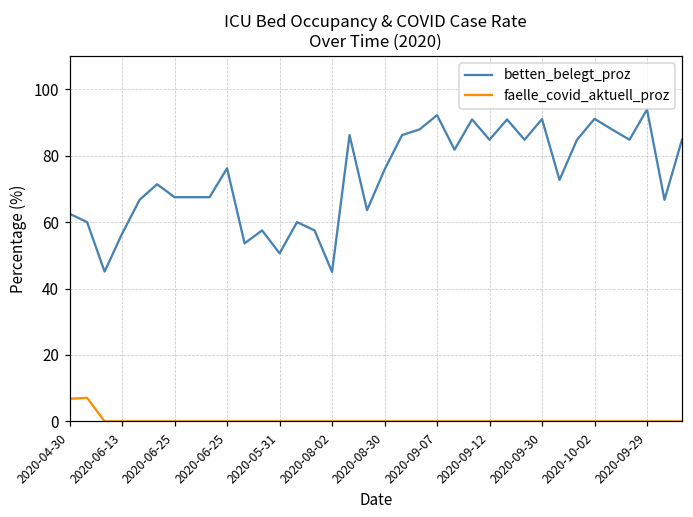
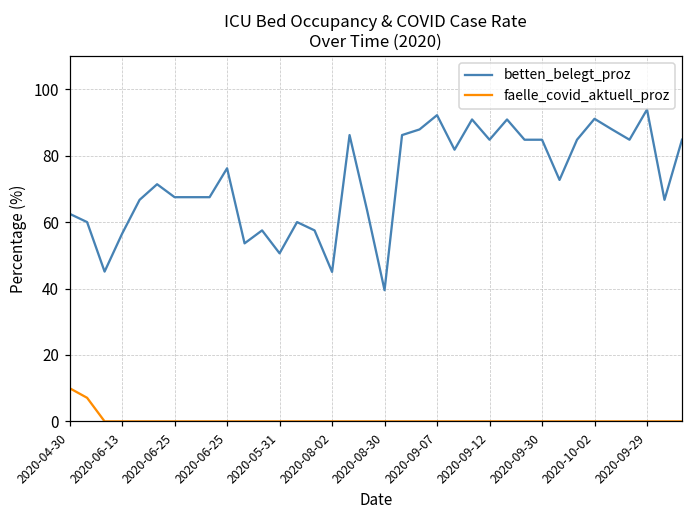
  {
    "betten_belegt_proz": {
      "2020-04-30": 63,
      "2020-06-13": 57,
      "2020-05-31": 51,
      "2020-08-02": 45,
-     "2020-08-30": 76,
+     "2020-08-30": 40,
      "2020-09-07": 92,
      "2020-09-12": 85,
-     "2020-09-30": 91,
+     "2020-09-30": 85,
      "2020-10-02": 91
    },
    "faelle_covid_aktuell_proz": {
-     "2020-04-30": 7,
+     "2020-04-30": 10,
      "2020-06-13": 0,
      "2020-05-31": 0,
      "2020-08-02": 0,
      "2020-08-30": 0,
      "2020-09-07": 0,
      "2020-09-12": 0,
      "2020-09-30": 0,
      "2020-10-02": 0
    }
  }
